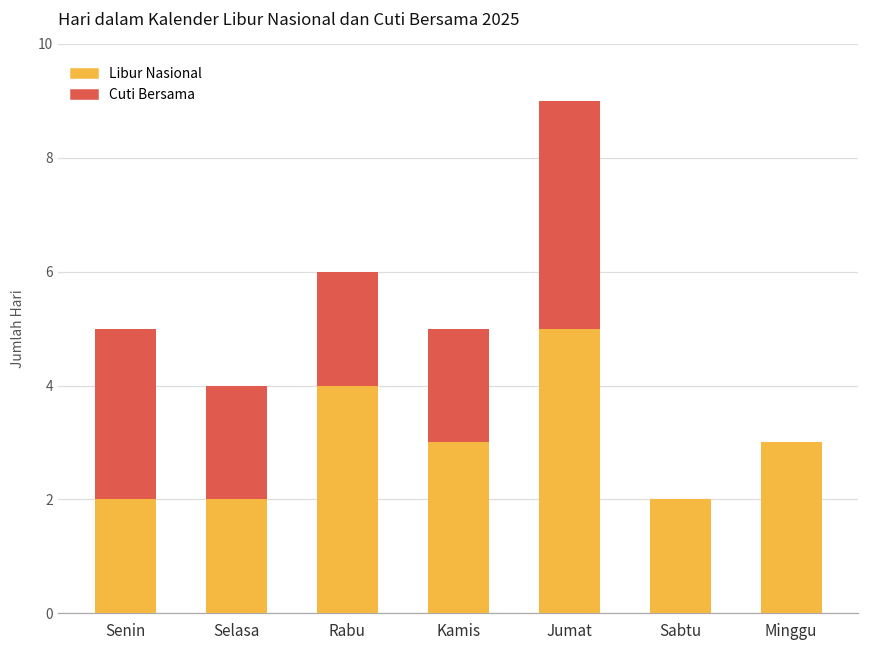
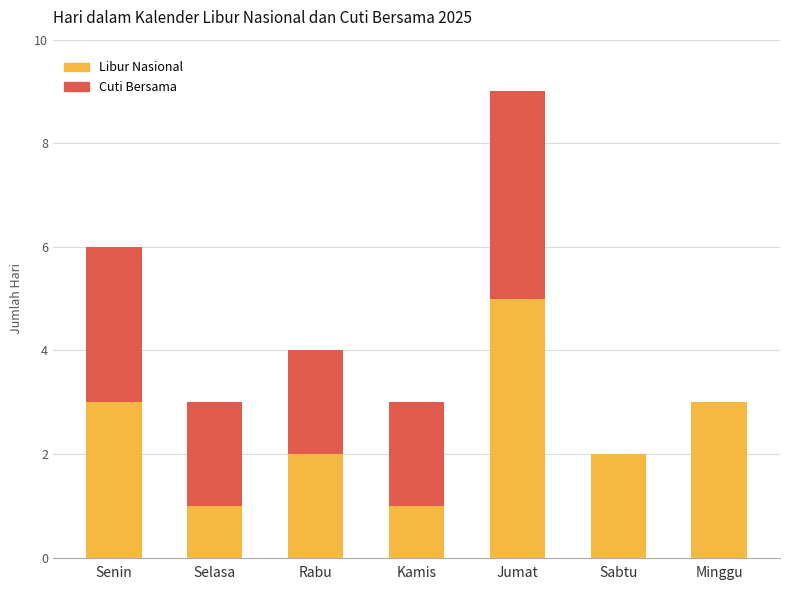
  {
    "Libur Nasional": {
-     "Senin": 2,
-     "Selasa": 2,
-     "Rabu": 4,
-     "Kamis": 3,
+     "Senin": 3,
+     "Selasa": 1,
+     "Rabu": 2,
+     "Kamis": 1,
      "Jumat": 5,
      "Sabtu": 2,
      "Minggu": 3
    },
    "Cuti Bersama": {
      "Senin": 3,
      "Selasa": 2,
      "Rabu": 2,
      "Kamis": 2,
      "Jumat": 4,
      "Sabtu": 0,
      "Minggu": 0
    }
  }
